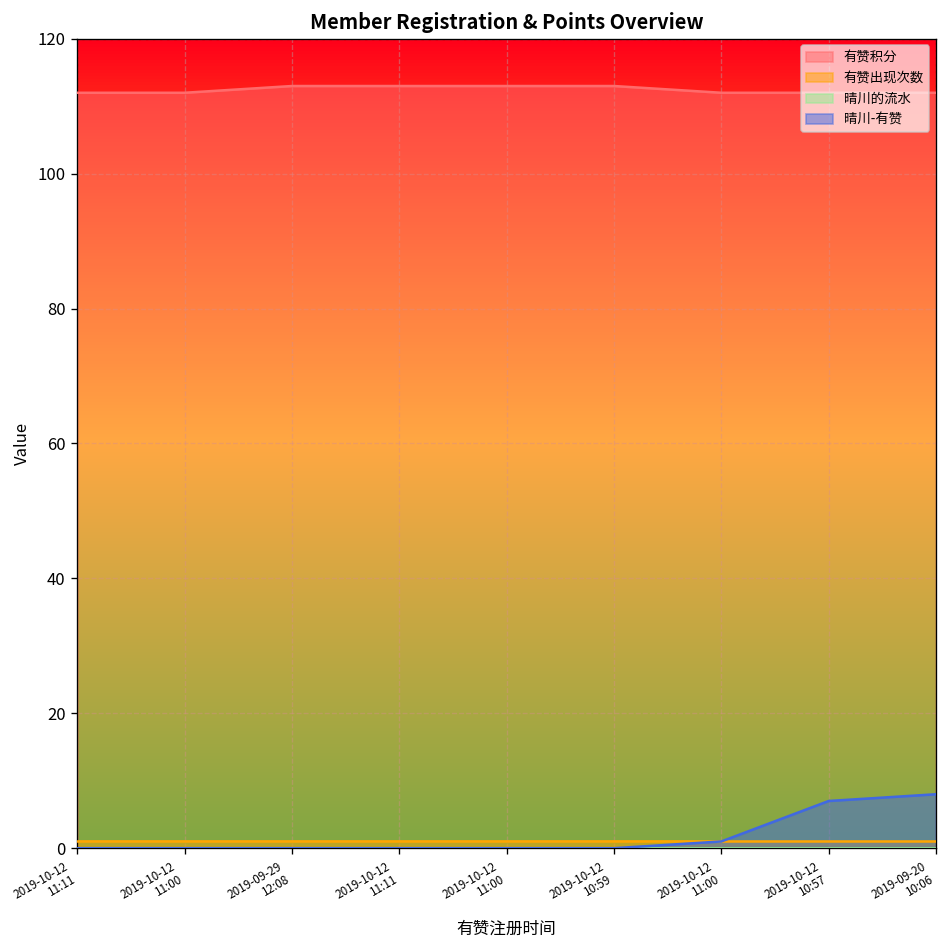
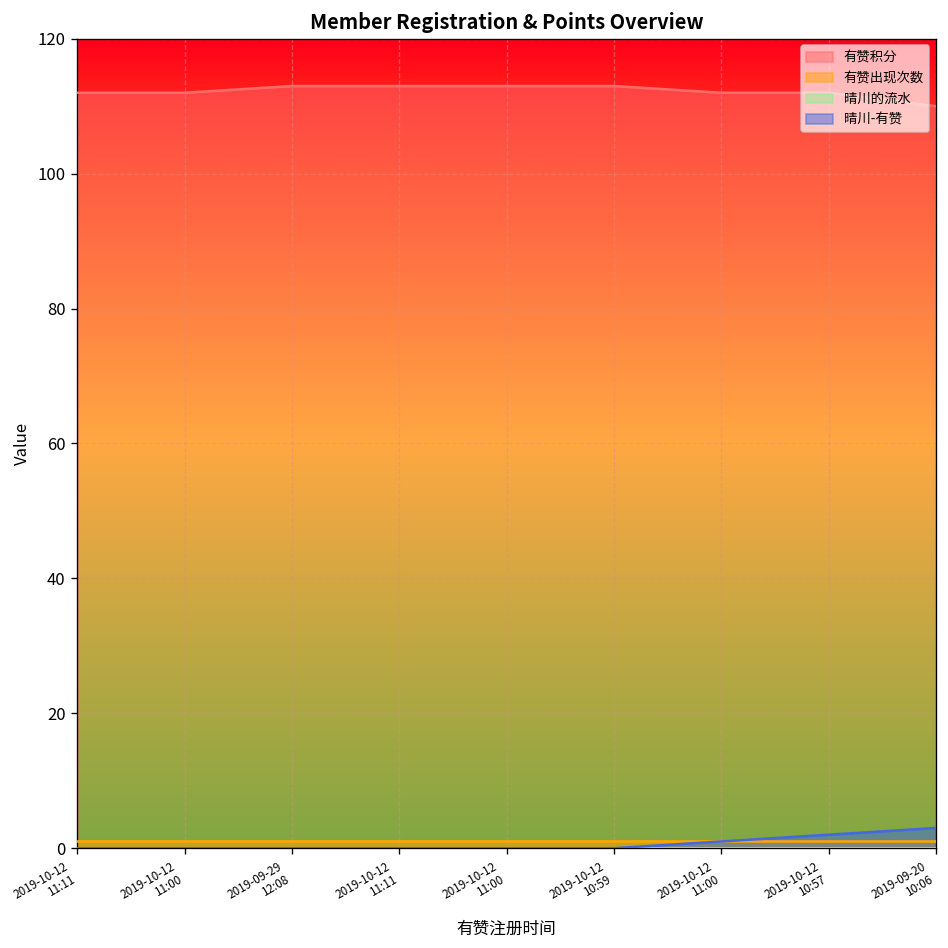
  {
    "有赞积分": {
      "2019-09-29 12:08": 113,
      "2019-10-12 10:59": 113,
-     "2019-09-20 10:06": 112
+     "2019-09-20 10:06": 110
    },
    "有赞出现次数": {
      "2019-09-29 12:08": 1,
      "2019-10-12 10:59": 1,
      "2019-10-12 10:57": 1,
      "2019-09-20 10:06": 1
    },
    "晴川的流水": {
      "2019-10-12 10:57": 0,
      "2019-09-20 10:06": 0
    },
    "晴川-有赞": {
-     "2019-10-12 10:57": 7,
-     "2019-09-20 10:06": 8
+     "2019-10-12 10:57": 2,
+     "2019-09-20 10:06": 3
    }
  }
